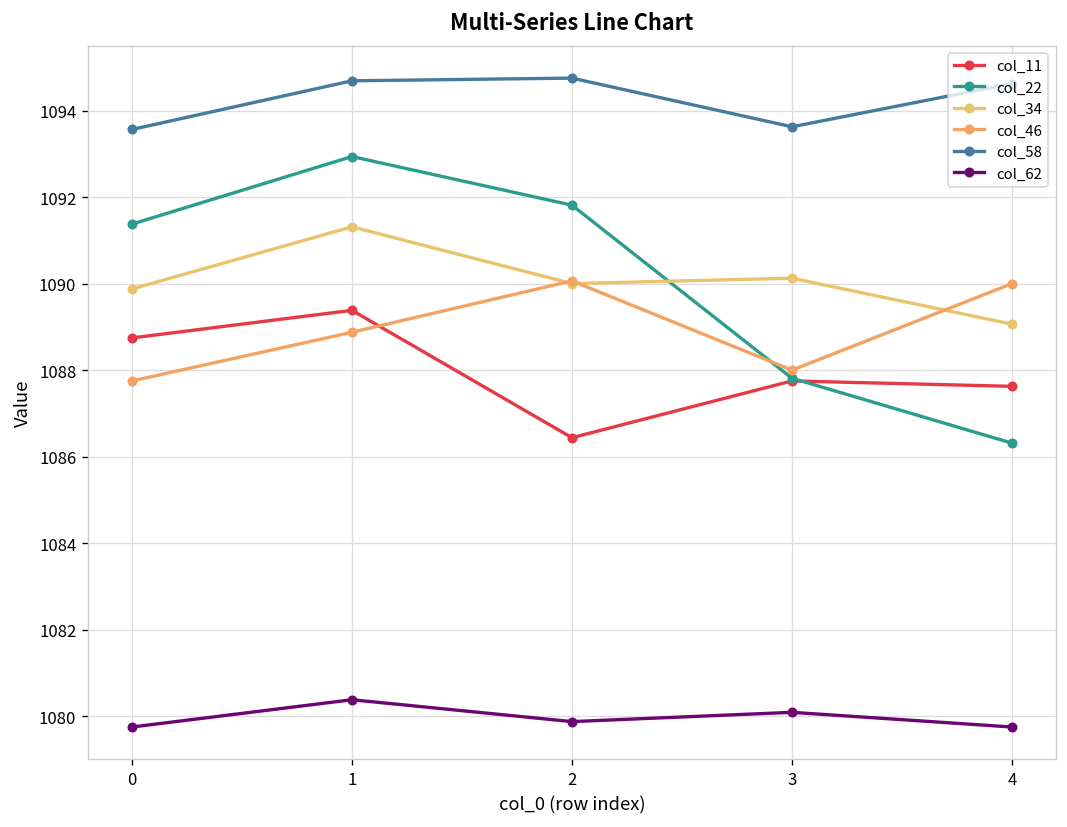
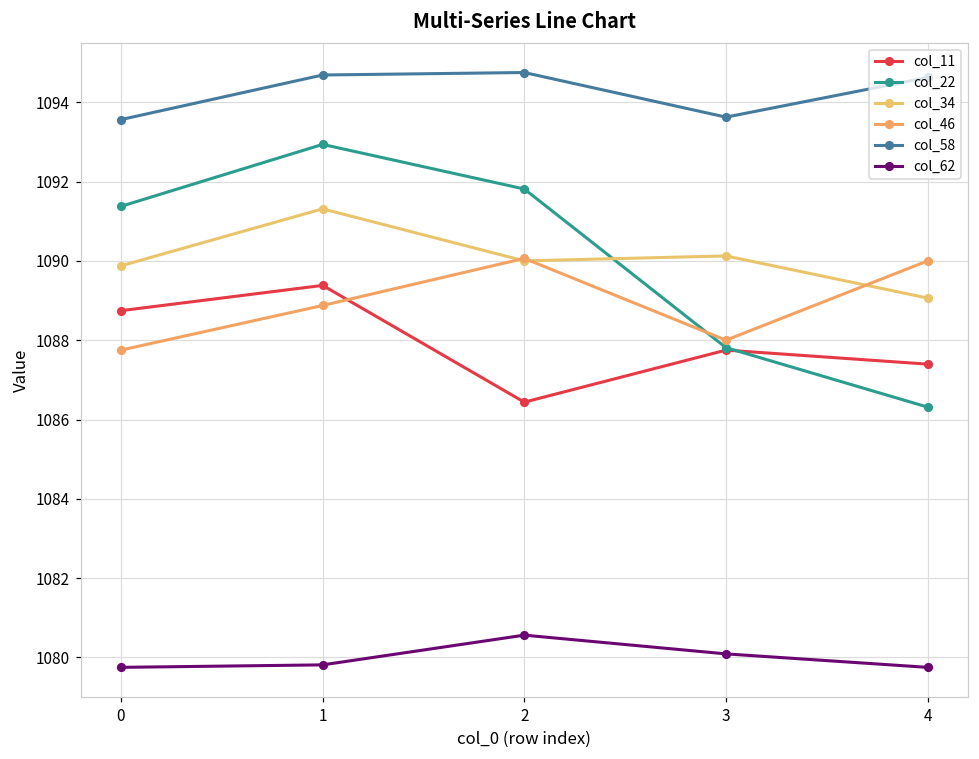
  {
    "col_11": {
      "0": 1088.7,
      "1": 1089.4,
      "2": 1086.4,
-     "4": 1087.6
+     "4": 1087.4
    },
    "col_62": {
      "0": 1079.8,
-     "1": 1080.4,
-     "2": 1079.9,
+     "1": 1079.8,
+     "2": 1080.6,
      "3": 1080.1,
      "4": 1079.8
    }
  }
